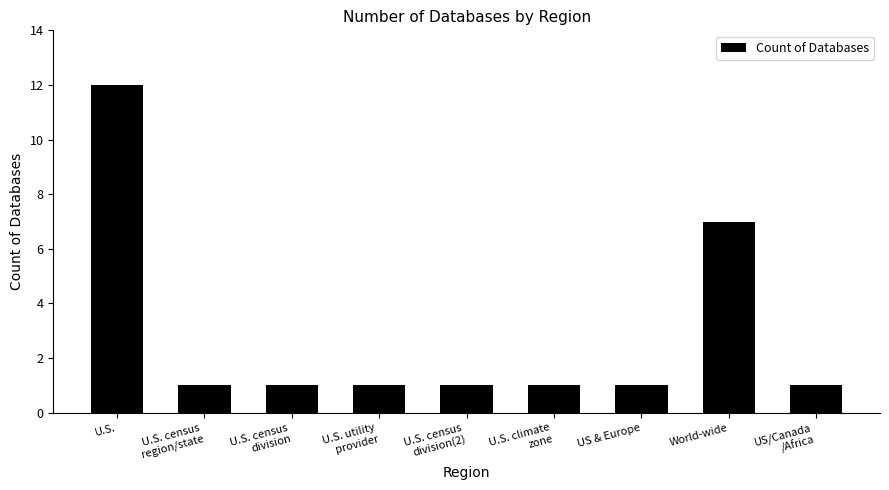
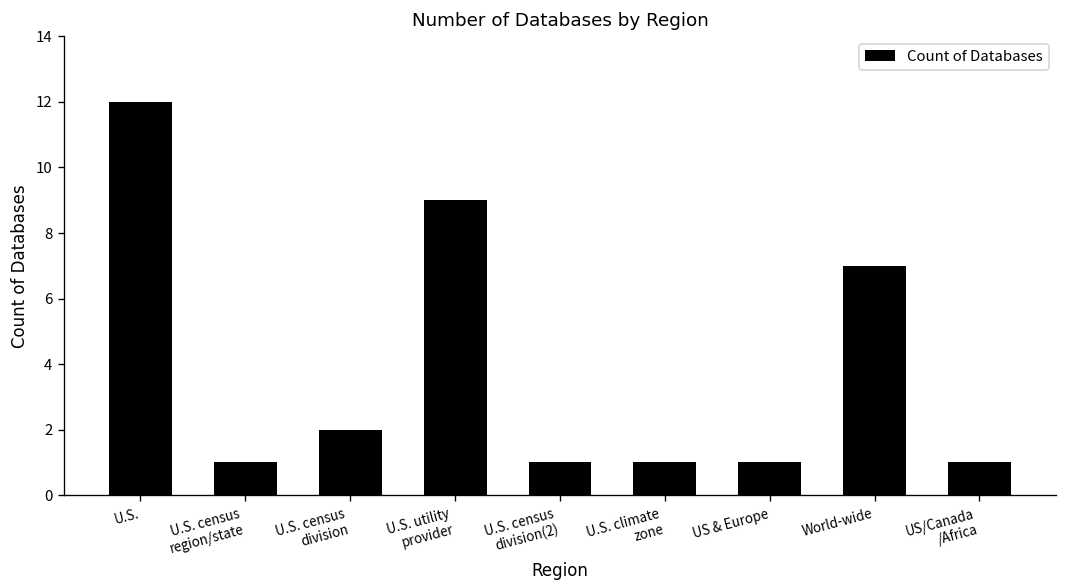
  {
    "U.S.": 12,
    "U.S. census region/state": 1,
-   "U.S. census division": 1,
-   "U.S. utility provider": 1,
+   "U.S. census division": 2,
+   "U.S. utility provider": 9,
    "U.S. census division(2)": 1,
    "U.S. climate zone": 1,
    "US & Europe": 1,
    "World-wide": 7,
    "US/Canada /Africa": 1
  }
